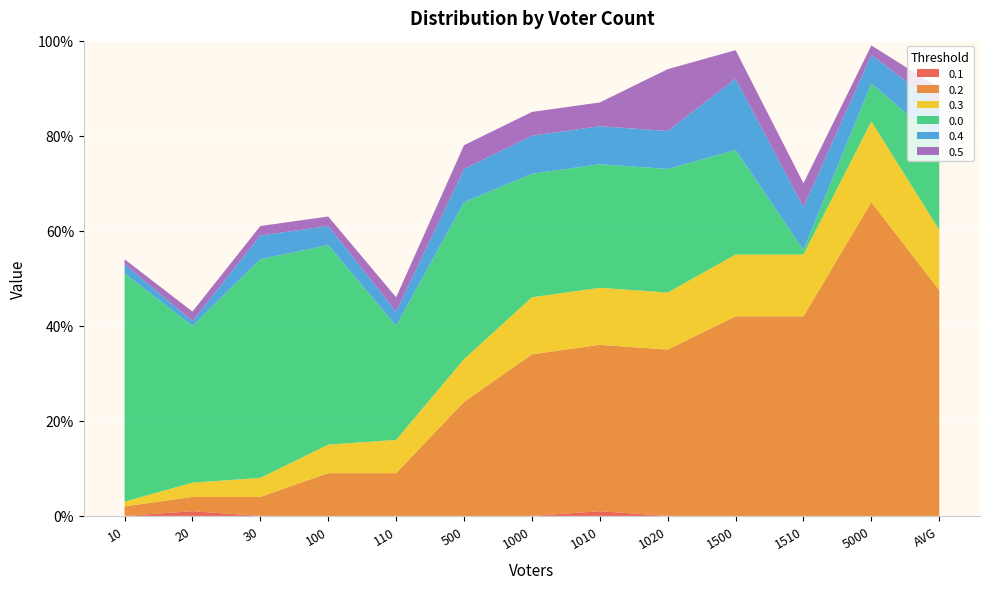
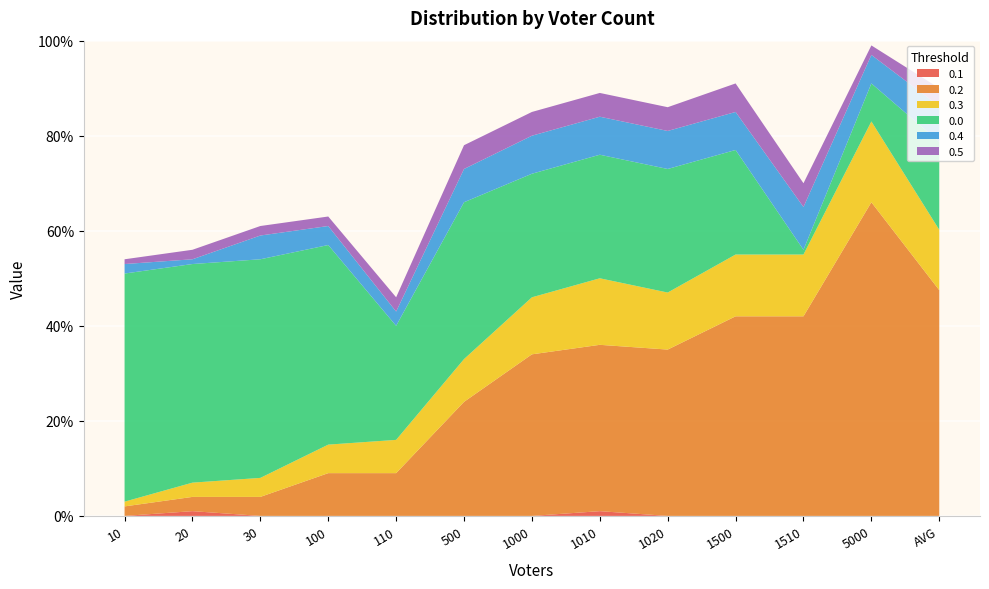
  {
    "0.3": {
      "10": "1%",
      "20": "3%",
      "30": "4%",
      "100": "6%",
      "110": "7%",
      "500": "9%",
      "1000": "12%",
-     "1010": "12%",
+     "1010": "14%",
      "1020": "12%",
      "1500": "13%",
      "1510": "13%",
      "5000": "17%",
      "AVG": "13%"
    },
    "0.0": {
      "10": "48%",
-     "20": "33%",
+     "20": "46%",
      "30": "46%",
      "100": "42%",
      "110": "24%",
      "500": "33%",
      "1000": "26%",
      "1010": "26%",
      "1020": "26%",
      "1500": "22%",
      "1510": "1%",
      "5000": "8%"
    },
    "0.4": {
      "10": "2%",
      "20": "1%",
      "30": "5%",
      "100": "4%",
      "110": "3%",
      "500": "7%",
      "1000": "8%",
      "1010": "8%",
      "1020": "8%",
-     "1500": "15%",
+     "1500": "8%",
      "1510": "9%",
      "5000": "6%"
    },
    "0.5": {
      "10": "1%",
      "20": "2%",
      "30": "2%",
      "100": "2%",
      "110": "3%",
      "500": "5%",
      "1000": "5%",
      "1010": "5%",
-     "1020": "13%",
+     "1020": "5%",
      "1500": "6%",
      "1510": "5%",
      "5000": "2%"
    }
  }
